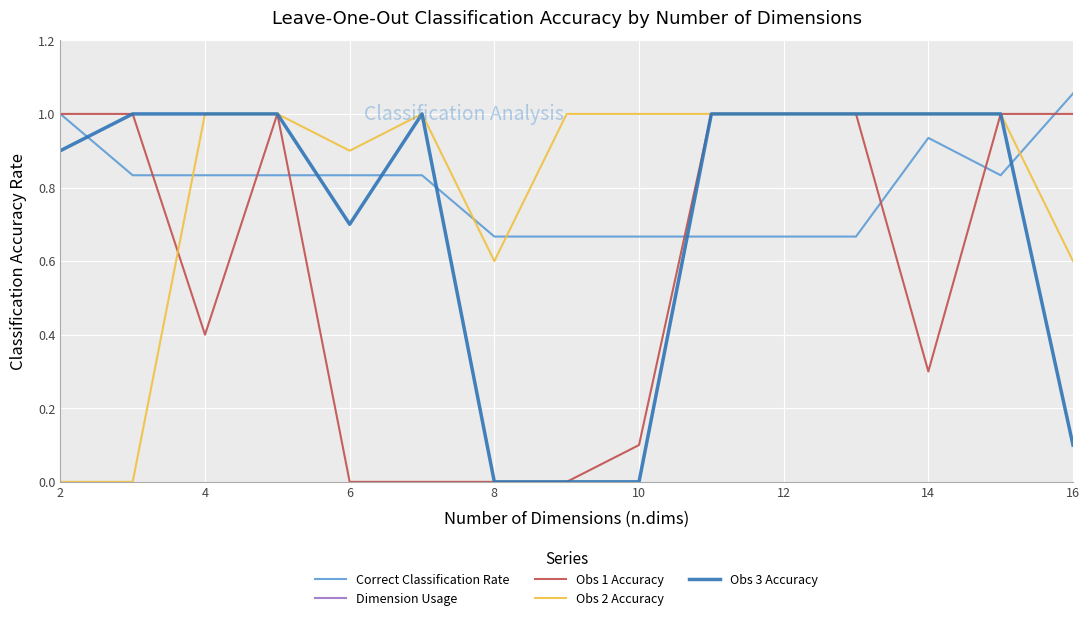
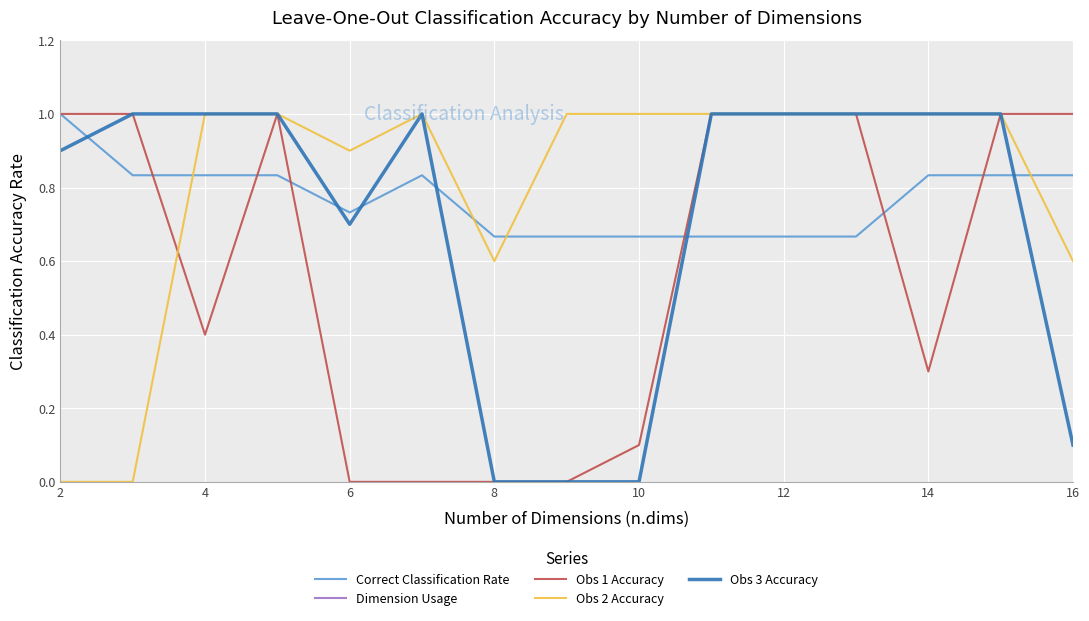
  {
    "Correct Classification Rate": {
      "4": 0.83,
-     "6": 0.83,
+     "6": 0.73,
      "8": 0.67,
      "10": 0.67,
      "12": 0.67,
-     "14": 0.93,
-     "16": 1.06
+     "14": 0.83,
+     "16": 0.83
    },
    "Obs 1 Accuracy": {
      "4": 0.40,
      "6": 0.00,
      "10": 0.10,
      "14": 0.30,
      "16": 1.00
    },
    "Obs 2 Accuracy": {
      "2": 0.00,
      "6": 0.90,
      "8": 0.60,
      "10": 1.00,
      "16": 0.60
    },
    "Obs 3 Accuracy": {
      "2": 0.90,
      "6": 0.70,
      "10": 0.00,
      "16": 0.10
    }
  }
